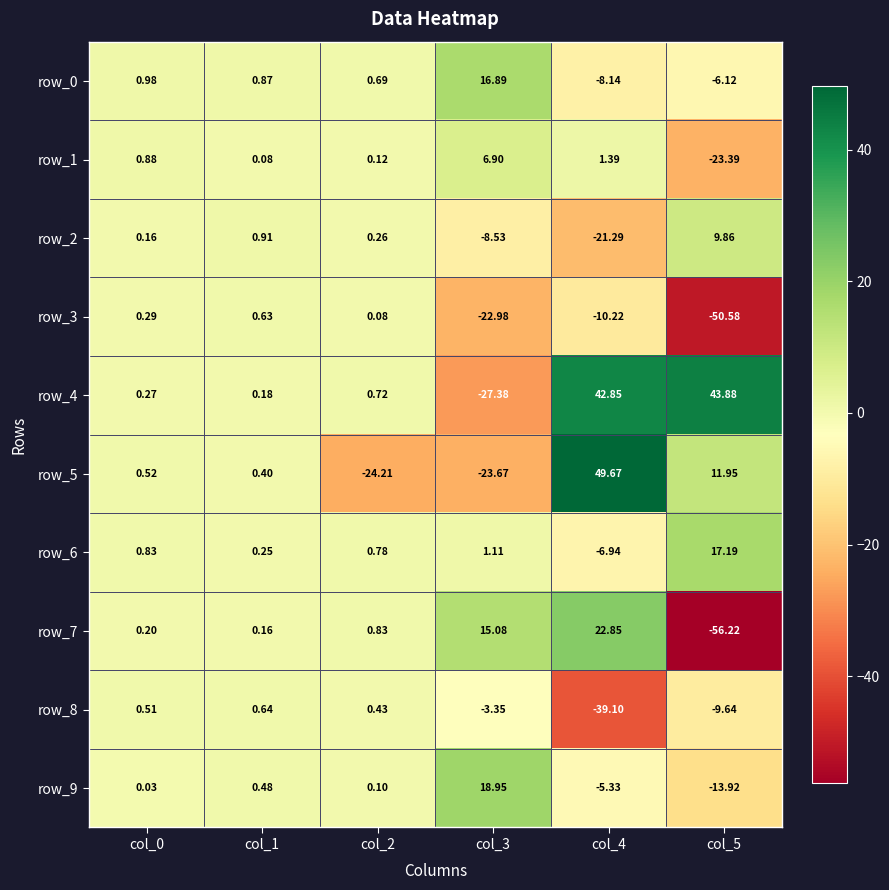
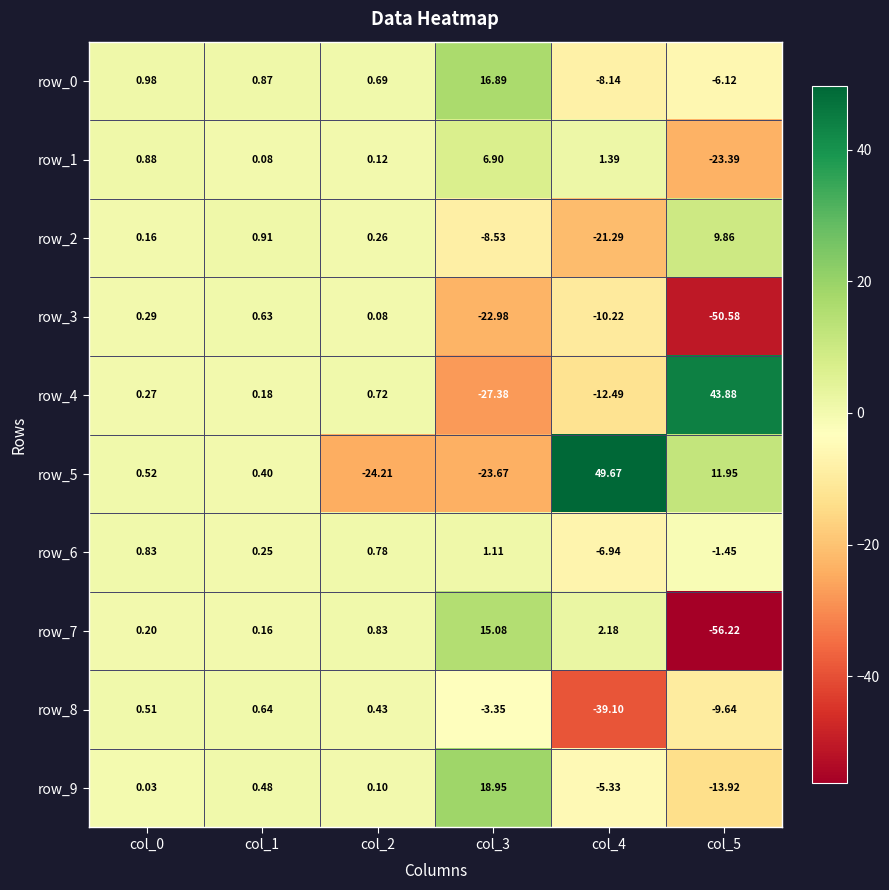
  {
    "row_0": {
      "col_0": 0.98,
      "col_1": 0.87,
      "col_2": 0.69,
      "col_3": 16.89,
      "col_4": -8.14,
      "col_5": -6.12
    },
    "row_1": {
      "col_0": 0.88,
      "col_1": 0.08,
      "col_2": 0.12,
      "col_3": 6.90,
      "col_4": 1.39,
      "col_5": -23.39
    },
    "row_2": {
      "col_0": 0.16,
      "col_1": 0.91,
      "col_2": 0.26,
      "col_3": -8.53,
      "col_4": -21.29,
      "col_5": 9.86
    },
    "row_3": {
      "col_0": 0.29,
      "col_1": 0.63,
      "col_2": 0.08,
      "col_3": -22.98,
      "col_4": -10.22,
      "col_5": -50.58
    },
    "row_4": {
      "col_0": 0.27,
      "col_1": 0.18,
      "col_2": 0.72,
      "col_3": -27.38,
-     "col_4": 42.85,
+     "col_4": -12.49,
      "col_5": 43.88
    },
    "row_5": {
      "col_0": 0.52,
      "col_1": 0.40,
      "col_2": -24.21,
      "col_3": -23.67,
      "col_4": 49.67,
      "col_5": 11.95
    },
    "row_6": {
      "col_0": 0.83,
      "col_1": 0.25,
      "col_2": 0.78,
      "col_3": 1.11,
      "col_4": -6.94,
-     "col_5": 17.19
+     "col_5": -1.45
    },
    "row_7": {
      "col_0": 0.20,
      "col_1": 0.16,
      "col_2": 0.83,
      "col_3": 15.08,
-     "col_4": 22.85,
+     "col_4": 2.18,
      "col_5": -56.22
    },
    "row_8": {
      "col_0": 0.51,
      "col_1": 0.64,
      "col_2": 0.43,
      "col_3": -3.35,
      "col_4": -39.10,
      "col_5": -9.64
    },
    "row_9": {
      "col_0": 0.03,
      "col_1": 0.48,
      "col_2": 0.10,
      "col_3": 18.95,
      "col_4": -5.33,
      "col_5": -13.92
    }
  }
